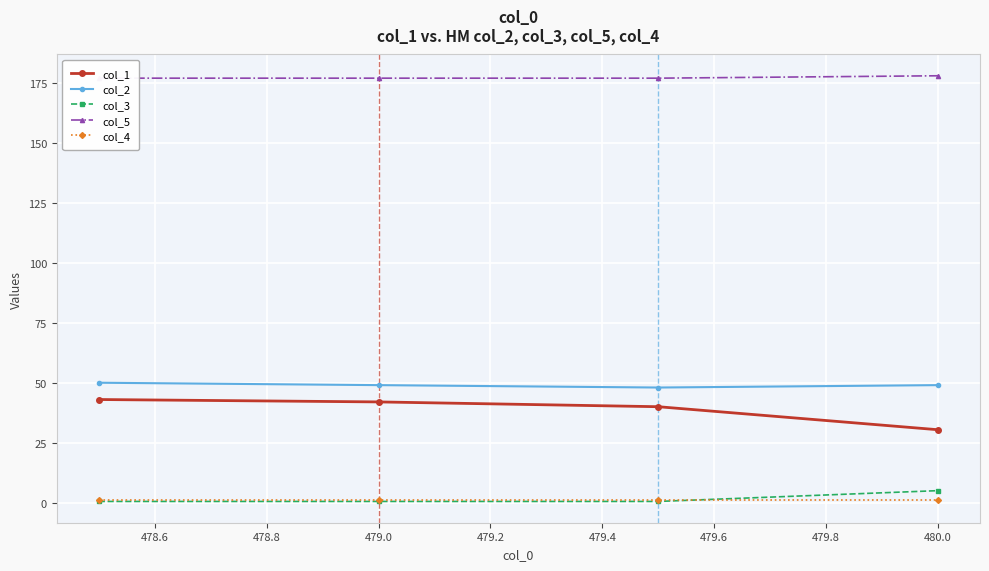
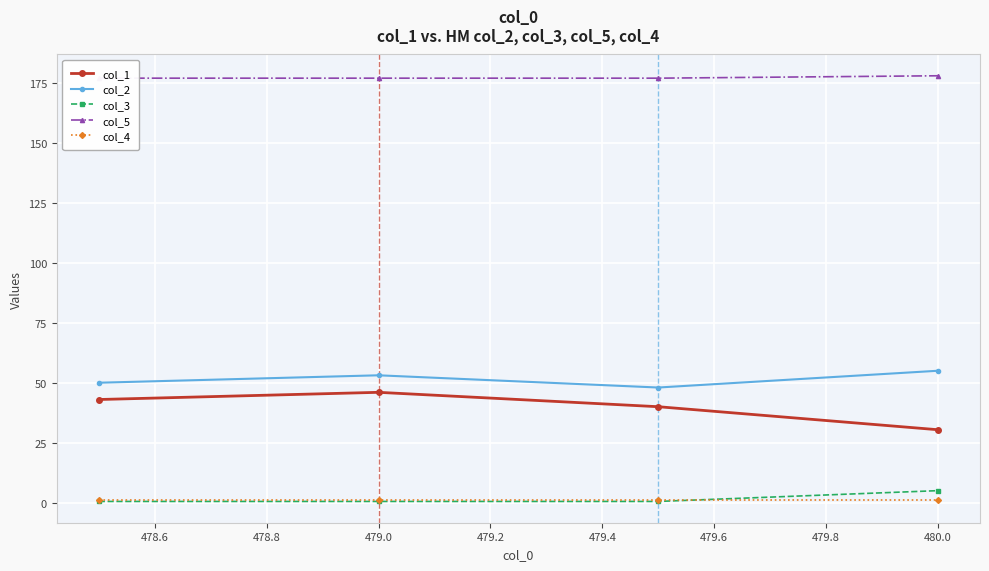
  {
    "col_1": {
-     "479.0": 42,
+     "479.0": 46,
      "480.0": 30
    },
    "col_2": {
-     "479.0": 49,
-     "480.0": 49
+     "479.0": 53,
+     "480.0": 55
    },
    "col_3": {
      "480.0": 5
    },
    "col_5": {
      "479.0": 177,
      "480.0": 178
    },
    "col_4": {
      "480.0": 1
    }
  }
